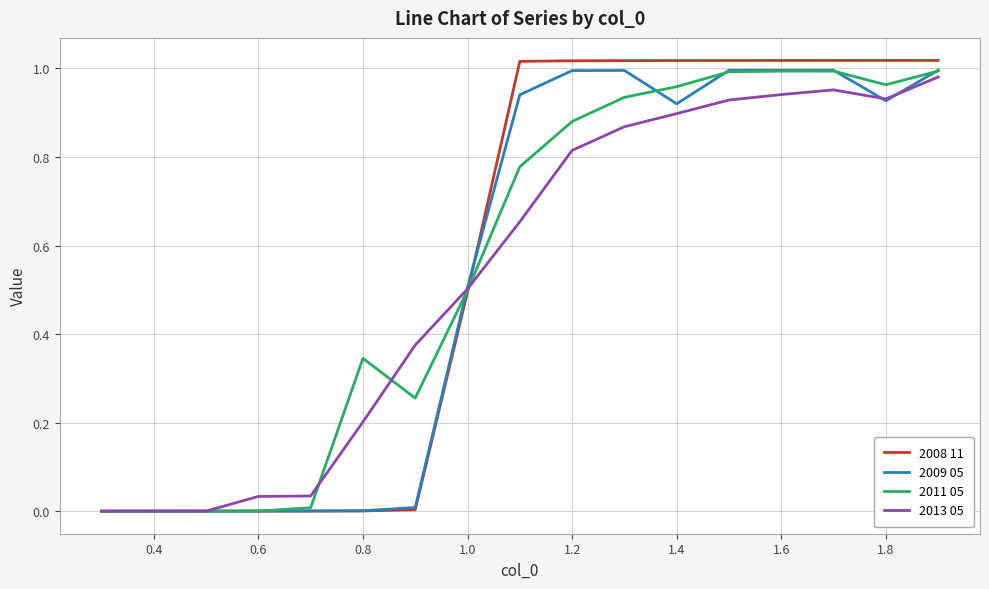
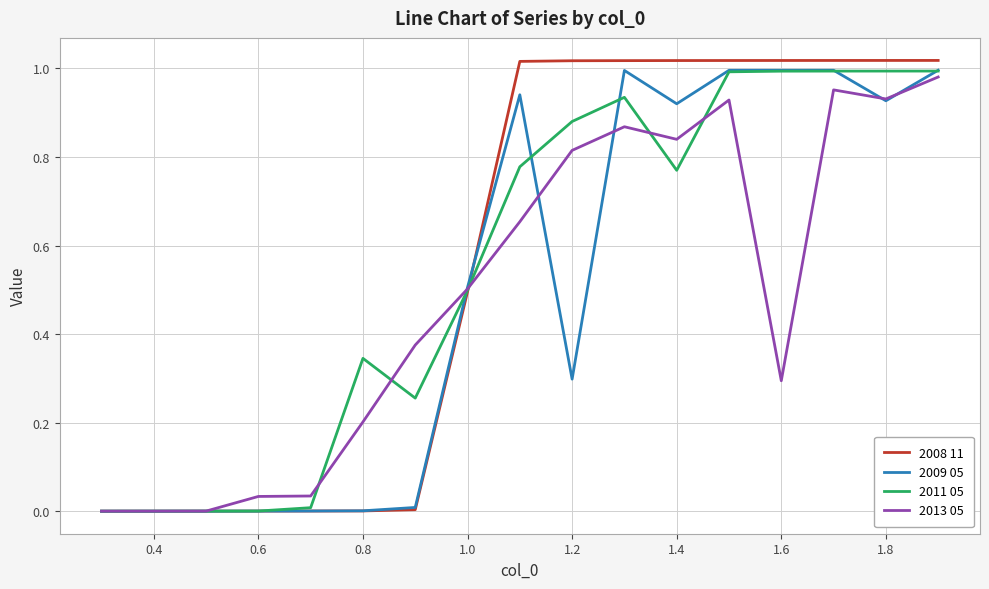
  {
    "2008 11": {
      "1.2": 1.02,
      "1.4": 1.02,
      "1.6": 1.02,
      "1.8": 1.02
    },
    "2009 05": {
-     "1.2": 1.00,
+     "1.2": 0.30,
      "1.4": 0.92
    },
    "2011 05": {
      "0.8": 0.35,
      "1.2": 0.88,
-     "1.4": 0.96,
-     "1.8": 0.96
+     "1.4": 0.77,
+     "1.8": 0.99
    },
    "2013 05": {
      "0.6": 0.03,
      "0.8": 0.20,
      "1.2": 0.81,
-     "1.4": 0.90,
-     "1.6": 0.94
+     "1.4": 0.84,
+     "1.6": 0.29
    }
  }
